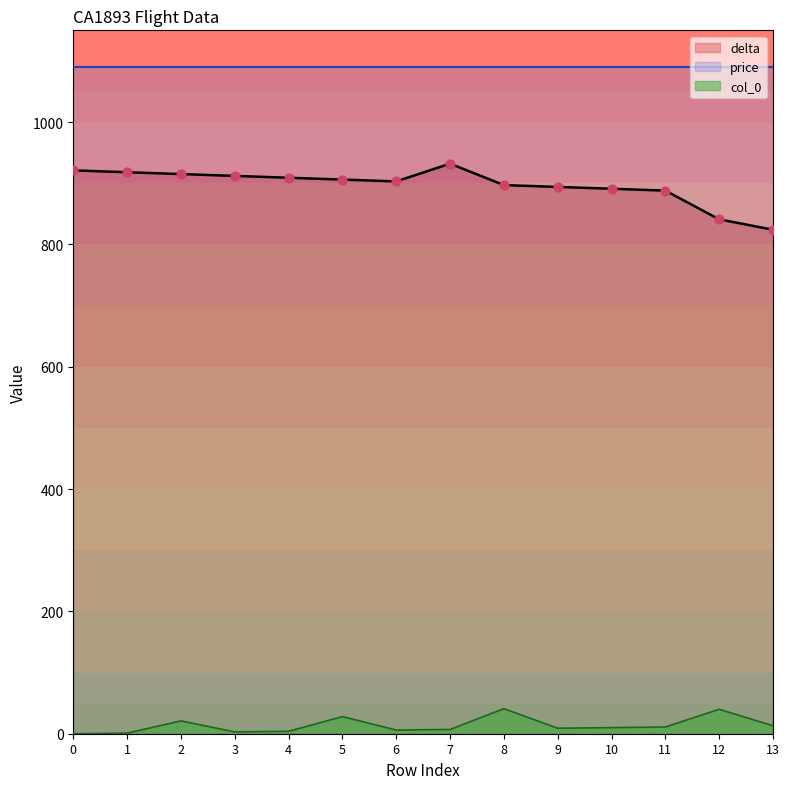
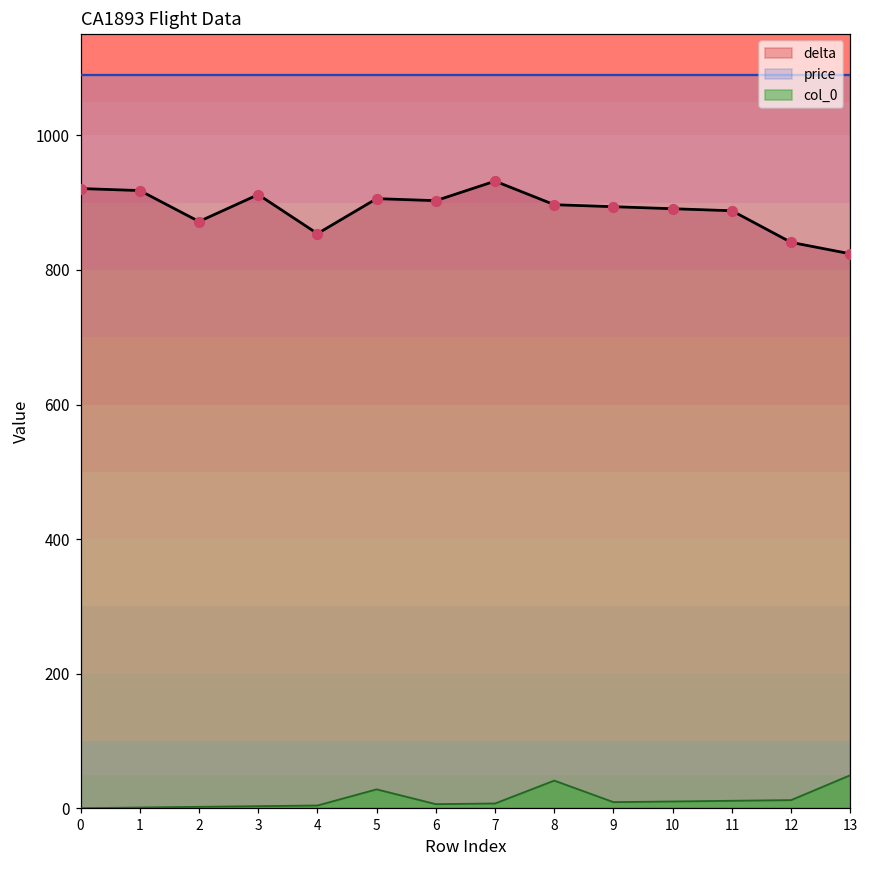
  {
    "delta": {
      "0": 920,
      "1": 920,
-     "2": 920,
+     "2": 870,
      "3": 910,
-     "4": 910,
+     "4": 850,
      "5": 910,
      "6": 900,
      "7": 930,
      "8": 900,
      "9": 890,
      "10": 890,
      "11": 890,
      "12": 840,
      "13": 820
    },
    "price": {
      "0": 1090,
      "1": 1090,
      "2": 1090,
      "3": 1090,
      "4": 1090,
      "5": 1090,
      "6": 1090,
      "7": 1090,
      "8": 1090,
      "9": 1090,
      "10": 1090,
      "11": 1090,
      "13": 1090
    },
    "col_0": {
      "0": 0,
      "1": 0,
-     "2": 20,
+     "2": 0,
      "3": 0,
      "4": 0,
      "5": 30,
      "6": 10,
      "7": 10,
      "8": 40,
      "9": 10,
      "10": 10,
      "11": 10,
-     "12": 40,
-     "13": 10
+     "12": 10,
+     "13": 50
    }
  }
